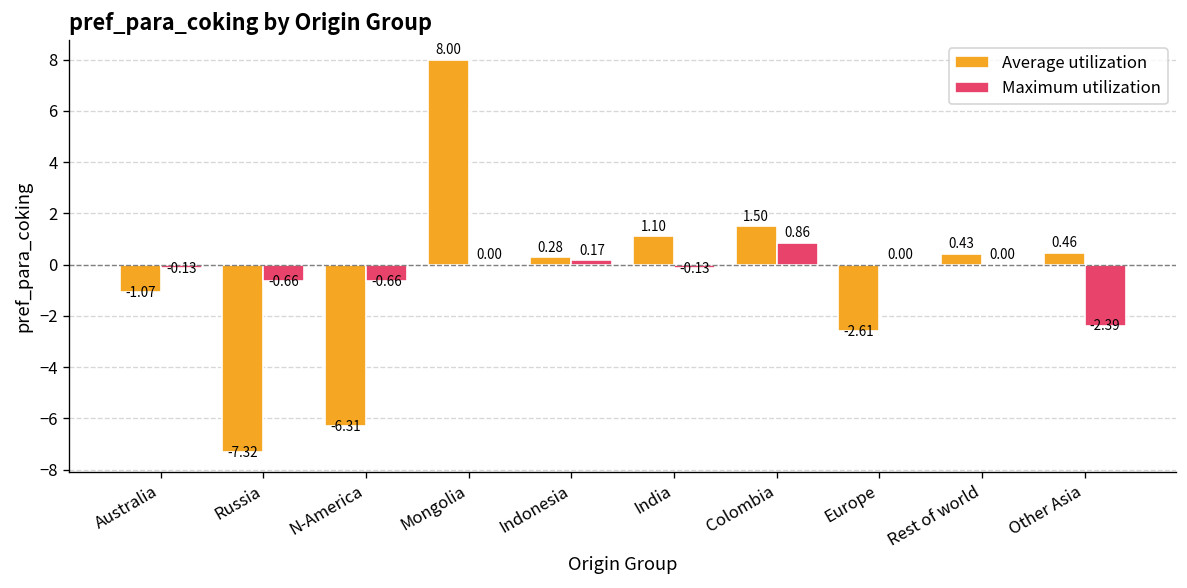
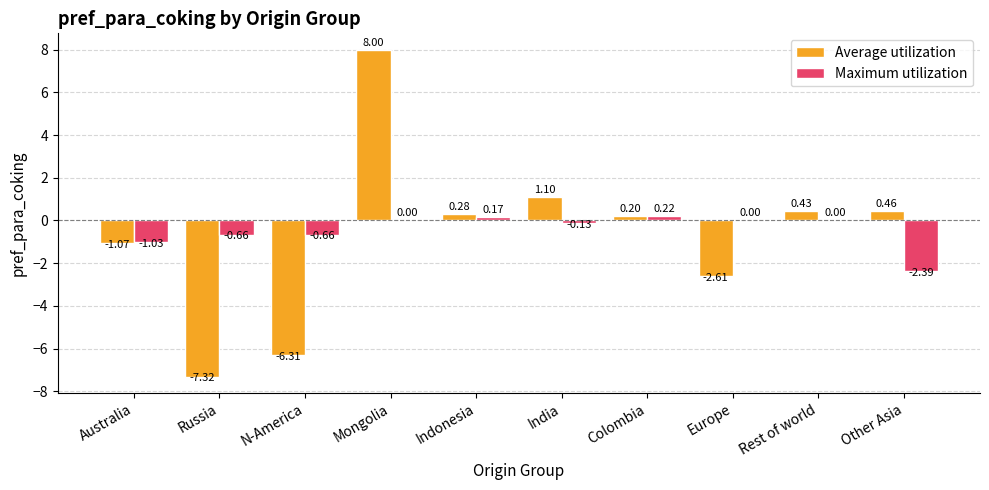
  {
    "Average utilization": {
      "Australia": -1.07,
      "Russia": -7.32,
      "N-America": -6.31,
      "Mongolia": 8.00,
      "Indonesia": 0.28,
      "India": 1.10,
-     "Colombia": 1.50,
+     "Colombia": 0.20,
      "Europe": -2.61,
      "Rest of world": 0.43,
      "Other Asia": 0.46
    },
    "Maximum utilization": {
-     "Australia": -0.13,
+     "Australia": -1.03,
      "Russia": -0.66,
      "N-America": -0.66,
      "Mongolia": 0.00,
      "Indonesia": 0.17,
      "India": -0.13,
-     "Colombia": 0.86,
+     "Colombia": 0.22,
      "Europe": 0.00,
      "Rest of world": 0.00,
      "Other Asia": -2.39
    }
  }
